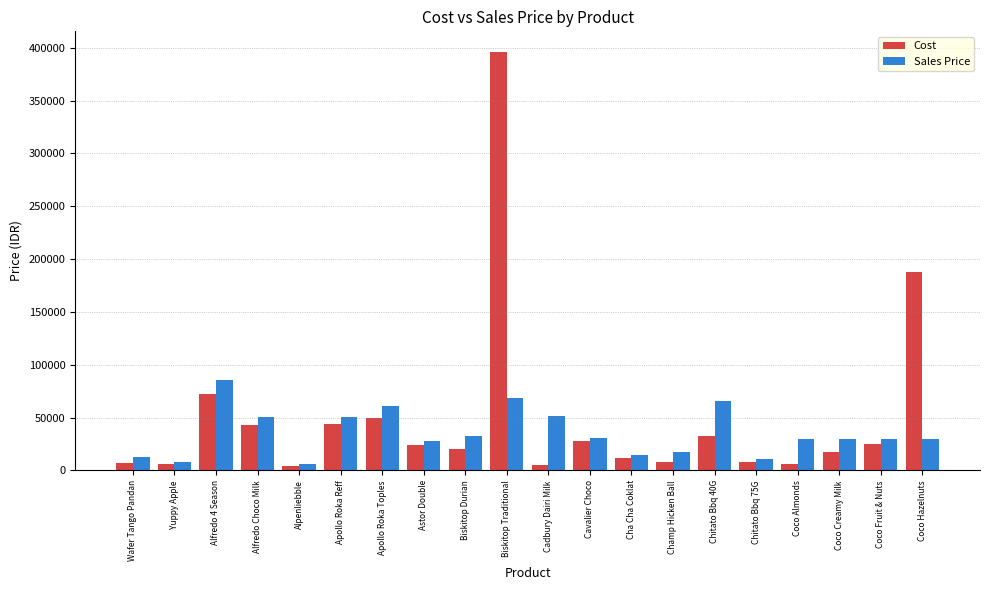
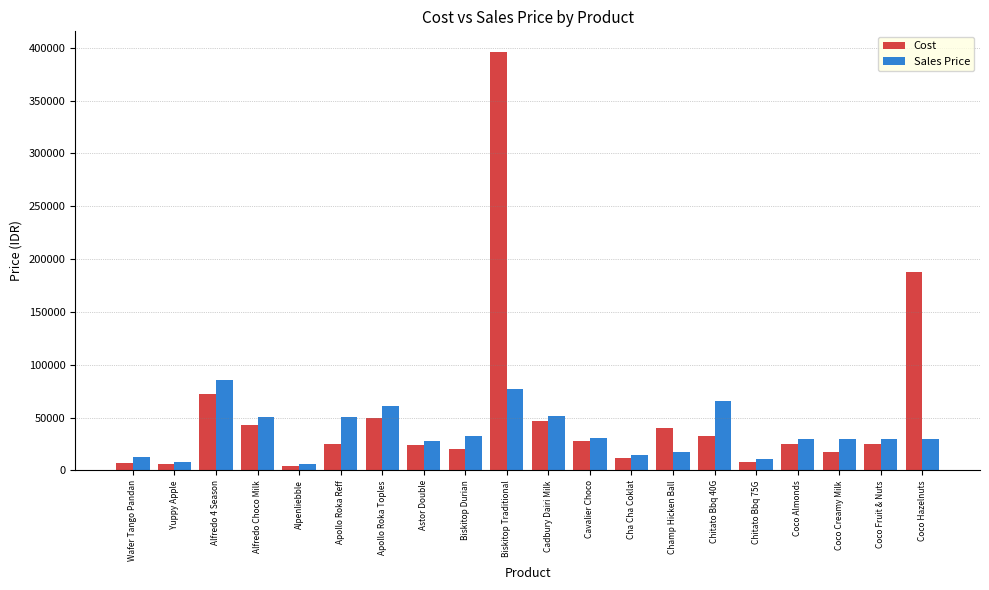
  {
    "Cost": {
      "Wafer Tango Pandan": 7000,
      "Yuppy Apple": 6000,
      "Alfredo 4 Season": 72000,
      "Alfredo Choco Milk": 43000,
      "Alpenliebble": 5000,
-     "Apollo Roka Reff": 44000,
+     "Apollo Roka Reff": 25000,
      "Apollo Roka Toples": 50000,
      "Astor Double": 24000,
      "Biskitop Durian": 20000,
      "Biskitop Traditional": 396000,
-     "Cadbury Dairi Milk": 5000,
+     "Cadbury Dairi Milk": 47000,
      "Cavalier Choco": 28000,
      "Cha Cha Coklat": 12000,
-     "Champ Hicken Ball": 8000,
+     "Champ Hicken Ball": 40000,
      "Chitato Bbq 40G": 33000,
      "Chitato Bbq 75G": 8000,
-     "Coco Almonds": 6000,
+     "Coco Almonds": 25000,
      "Coco Creamy Milk": 17000,
      "Coco Fruit & Nuts": 25000,
      "Coco Hazelnuts": 188000
    },
    "Sales Price": {
      "Wafer Tango Pandan": 13000,
      "Yuppy Apple": 8000,
      "Alfredo 4 Season": 86000,
      "Alfredo Choco Milk": 50000,
      "Alpenliebble": 6000,
      "Apollo Roka Reff": 51000,
      "Apollo Roka Toples": 61000,
      "Astor Double": 28000,
      "Biskitop Durian": 33000,
-     "Biskitop Traditional": 69000,
+     "Biskitop Traditional": 77000,
      "Cadbury Dairi Milk": 52000,
      "Cavalier Choco": 31000,
      "Cha Cha Coklat": 15000,
      "Champ Hicken Ball": 17000,
      "Chitato Bbq 40G": 65000,
      "Chitato Bbq 75G": 11000,
      "Coco Almonds": 30000,
      "Coco Creamy Milk": 30000,
      "Coco Fruit & Nuts": 30000,
      "Coco Hazelnuts": 30000
    }
  }
